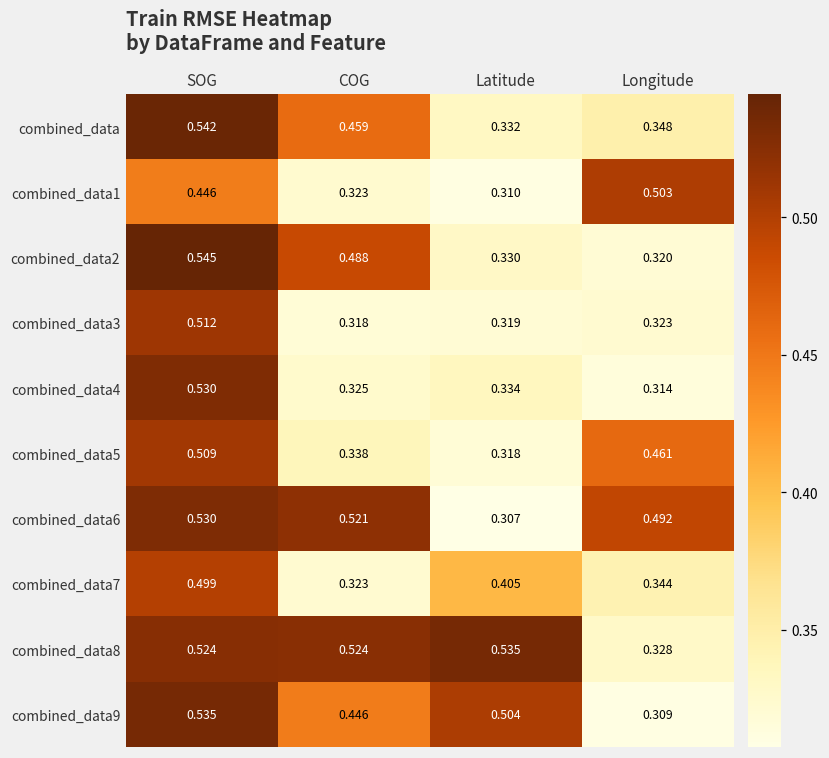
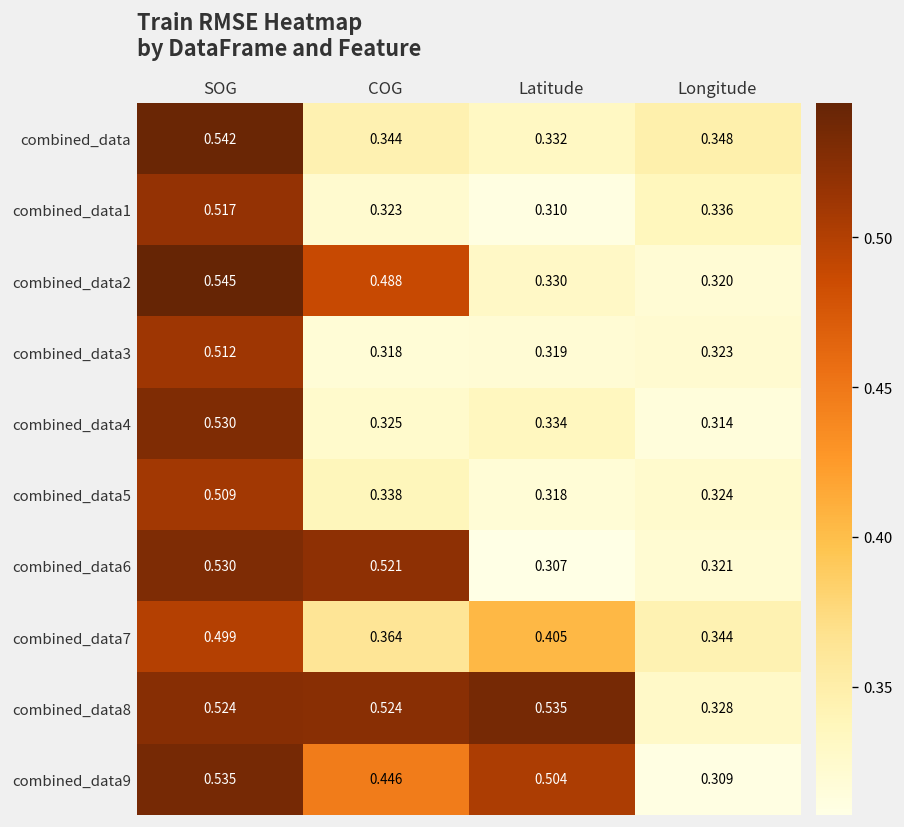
  {
    "combined_data": {
      "SOG": 0.542,
-     "COG": 0.459,
+     "COG": 0.344,
      "Latitude": 0.332,
      "Longitude": 0.348
    },
    "combined_data1": {
-     "SOG": 0.446,
+     "SOG": 0.517,
      "COG": 0.323,
      "Latitude": 0.310,
-     "Longitude": 0.503
+     "Longitude": 0.336
    },
    "combined_data2": {
      "SOG": 0.545,
      "COG": 0.488,
      "Latitude": 0.330,
      "Longitude": 0.320
    },
    "combined_data3": {
      "SOG": 0.512,
      "COG": 0.318,
      "Latitude": 0.319,
      "Longitude": 0.323
    },
    "combined_data4": {
      "SOG": 0.530,
      "COG": 0.325,
      "Latitude": 0.334,
      "Longitude": 0.314
    },
    "combined_data5": {
      "SOG": 0.509,
      "COG": 0.338,
      "Latitude": 0.318,
-     "Longitude": 0.461
+     "Longitude": 0.324
    },
    "combined_data6": {
      "SOG": 0.530,
      "COG": 0.521,
      "Latitude": 0.307,
-     "Longitude": 0.492
+     "Longitude": 0.321
    },
    "combined_data7": {
      "SOG": 0.499,
-     "COG": 0.323,
+     "COG": 0.364,
      "Latitude": 0.405,
      "Longitude": 0.344
    },
    "combined_data8": {
      "SOG": 0.524,
      "COG": 0.524,
      "Latitude": 0.535,
      "Longitude": 0.328
    },
    "combined_data9": {
      "SOG": 0.535,
      "COG": 0.446,
      "Latitude": 0.504,
      "Longitude": 0.309
    }
  }
